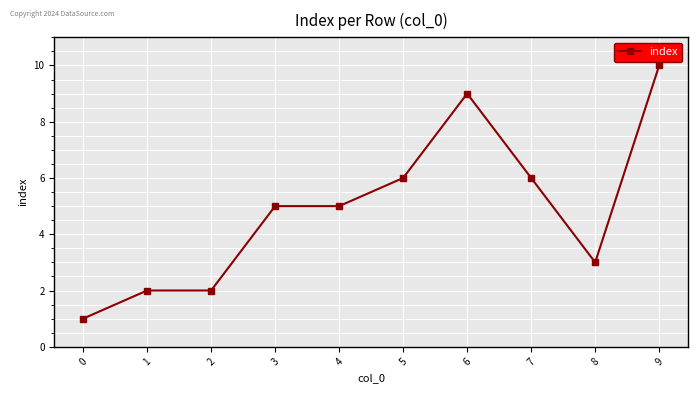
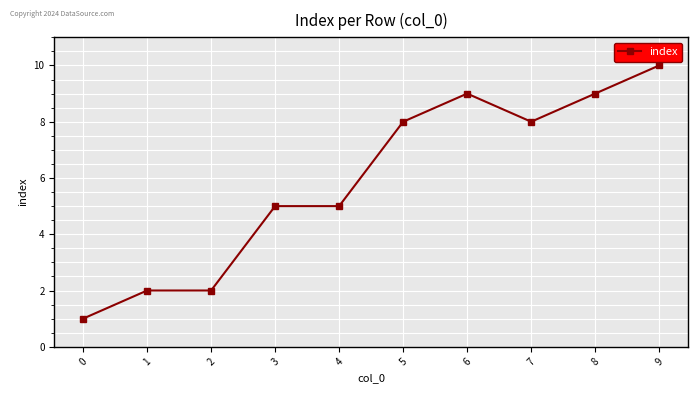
  {
    "0": 1,
    "1": 2,
    "2": 2,
    "3": 5,
    "4": 5,
-   "5": 6,
+   "5": 8,
    "6": 9,
-   "7": 6,
-   "8": 3,
+   "7": 8,
+   "8": 9,
    "9": 10
  }
